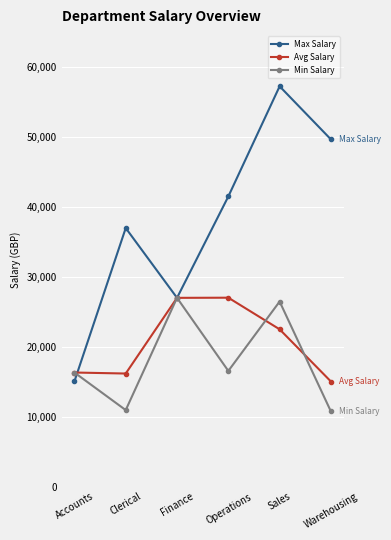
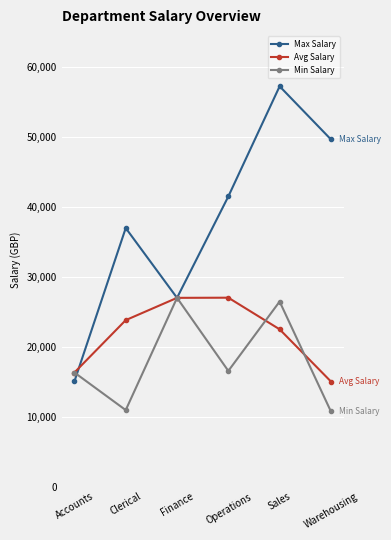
  {
    "Max Salary": {
      "Accounts": "15,000",
      "Clerical": "37,000",
      "Operations": "42,000",
      "Sales": "57,000",
      "Warehousing": "50,000"
    },
    "Avg Salary": {
-     "Clerical": "16,000",
+     "Clerical": "24,000",
      "Operations": "27,000",
      "Sales": "23,000",
      "Warehousing": "15,000"
    },
    "Min Salary": {
      "Clerical": "11,000",
      "Operations": "17,000",
      "Sales": "26,000",
      "Warehousing": "11,000"
    }
  }
